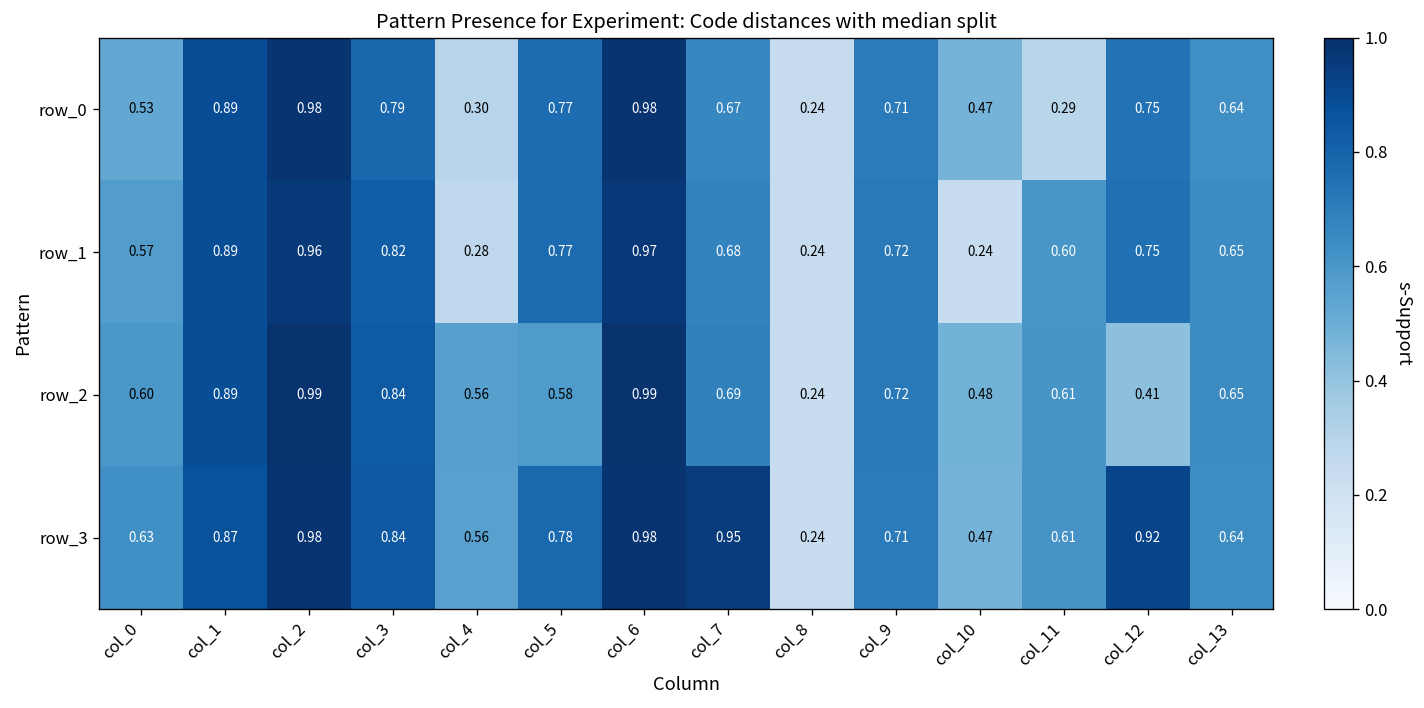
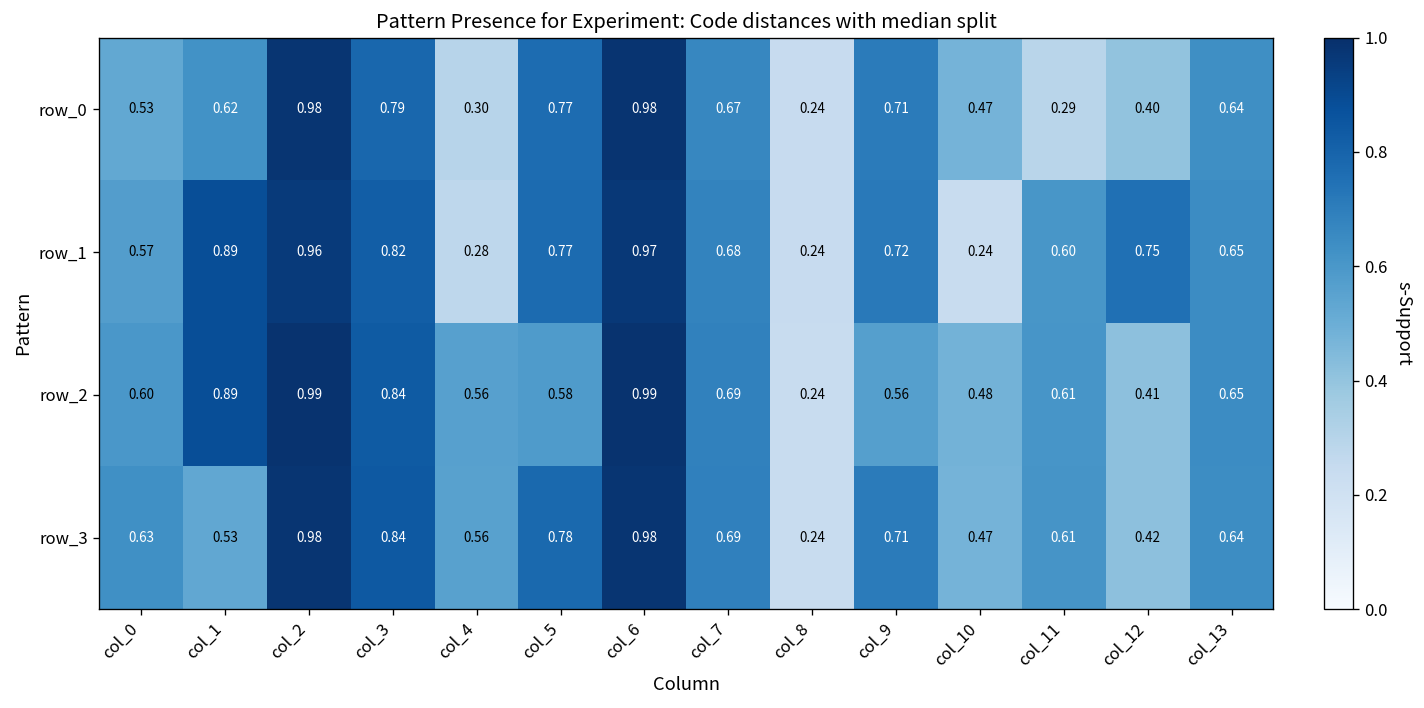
  {
    "row_0": {
      "col_0": 0.53,
-     "col_1": 0.89,
+     "col_1": 0.62,
      "col_2": 0.98,
      "col_3": 0.79,
      "col_4": 0.30,
      "col_5": 0.77,
      "col_6": 0.98,
      "col_7": 0.67,
      "col_8": 0.24,
      "col_9": 0.71,
      "col_10": 0.47,
      "col_11": 0.29,
-     "col_12": 0.75,
+     "col_12": 0.40,
      "col_13": 0.64
    },
    "row_1": {
      "col_0": 0.57,
      "col_1": 0.89,
      "col_2": 0.96,
      "col_3": 0.82,
      "col_4": 0.28,
      "col_5": 0.77,
      "col_6": 0.97,
      "col_7": 0.68,
      "col_8": 0.24,
      "col_9": 0.72,
      "col_10": 0.24,
      "col_11": 0.60,
      "col_12": 0.75,
      "col_13": 0.65
    },
    "row_2": {
      "col_0": 0.60,
      "col_1": 0.89,
      "col_2": 0.99,
      "col_3": 0.84,
      "col_4": 0.56,
      "col_5": 0.58,
      "col_6": 0.99,
      "col_7": 0.69,
      "col_8": 0.24,
-     "col_9": 0.72,
+     "col_9": 0.56,
      "col_10": 0.48,
      "col_11": 0.61,
      "col_12": 0.41,
      "col_13": 0.65
    },
    "row_3": {
      "col_0": 0.63,
-     "col_1": 0.87,
+     "col_1": 0.53,
      "col_2": 0.98,
      "col_3": 0.84,
      "col_4": 0.56,
      "col_5": 0.78,
      "col_6": 0.98,
-     "col_7": 0.95,
+     "col_7": 0.69,
      "col_8": 0.24,
      "col_9": 0.71,
      "col_10": 0.47,
      "col_11": 0.61,
-     "col_12": 0.92,
+     "col_12": 0.42,
      "col_13": 0.64
    }
  }
